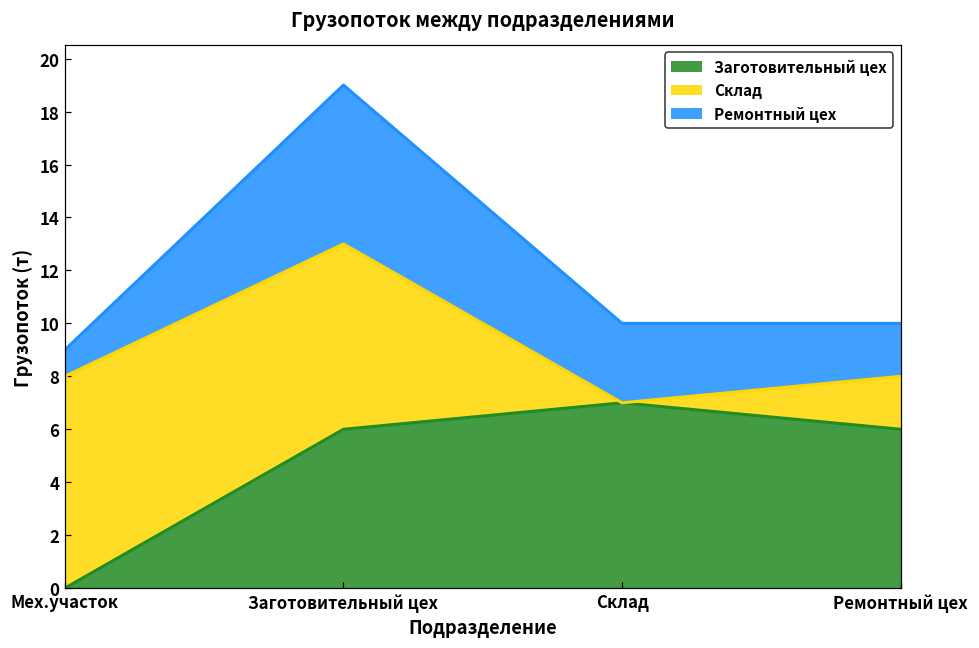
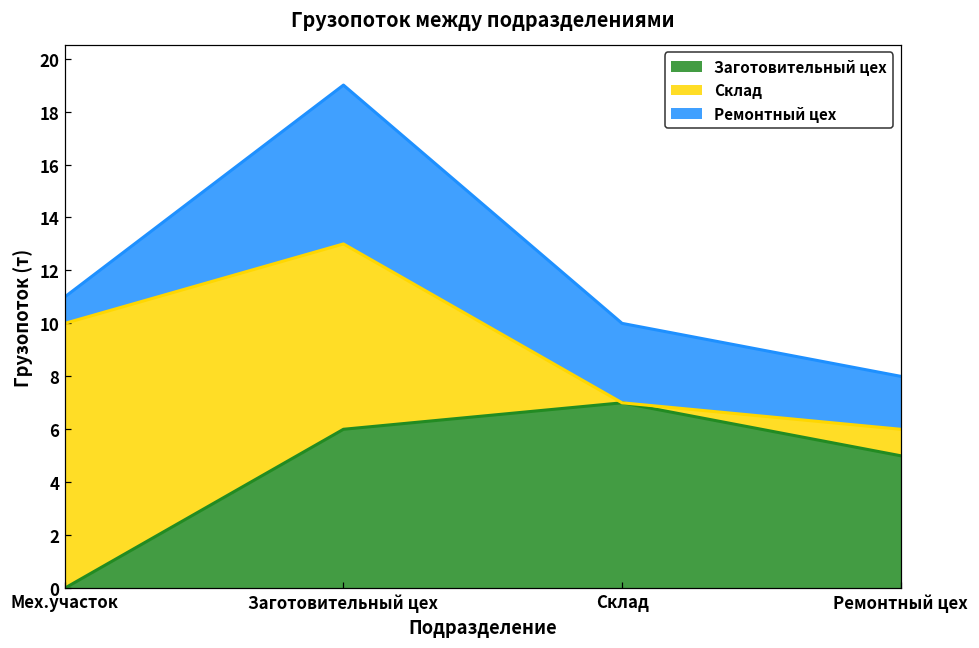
  {
    "Заготовительный цех": {
      "Мех.участок": 0,
      "Заготовительный цех": 6,
-     "Ремонтный цех": 6
+     "Ремонтный цех": 5
    },
    "Склад": {
-     "Мех.участок": 8,
+     "Мех.участок": 10,
      "Заготовительный цех": 7,
-     "Ремонтный цех": 2
+     "Ремонтный цех": 1
    },
    "Ремонтный цех": {
      "Мех.участок": 1,
      "Заготовительный цех": 6,
      "Склад": 3,
      "Ремонтный цех": 2
    }
  }
